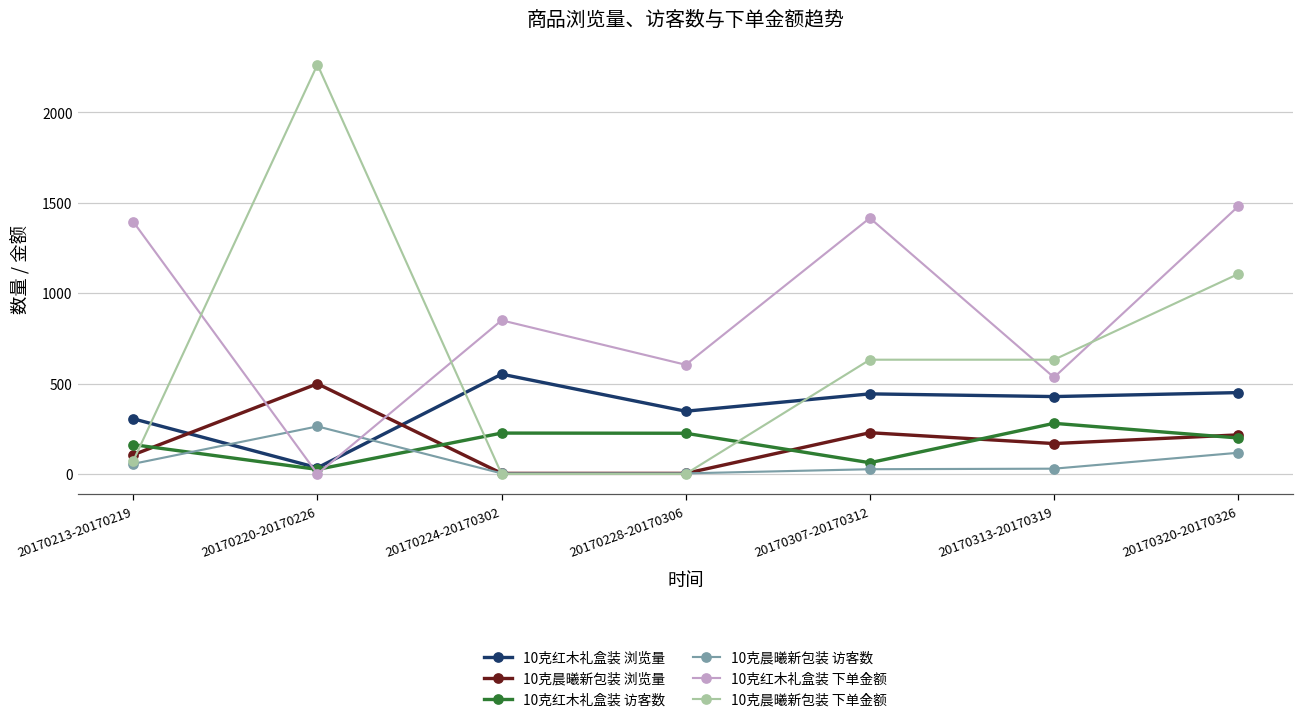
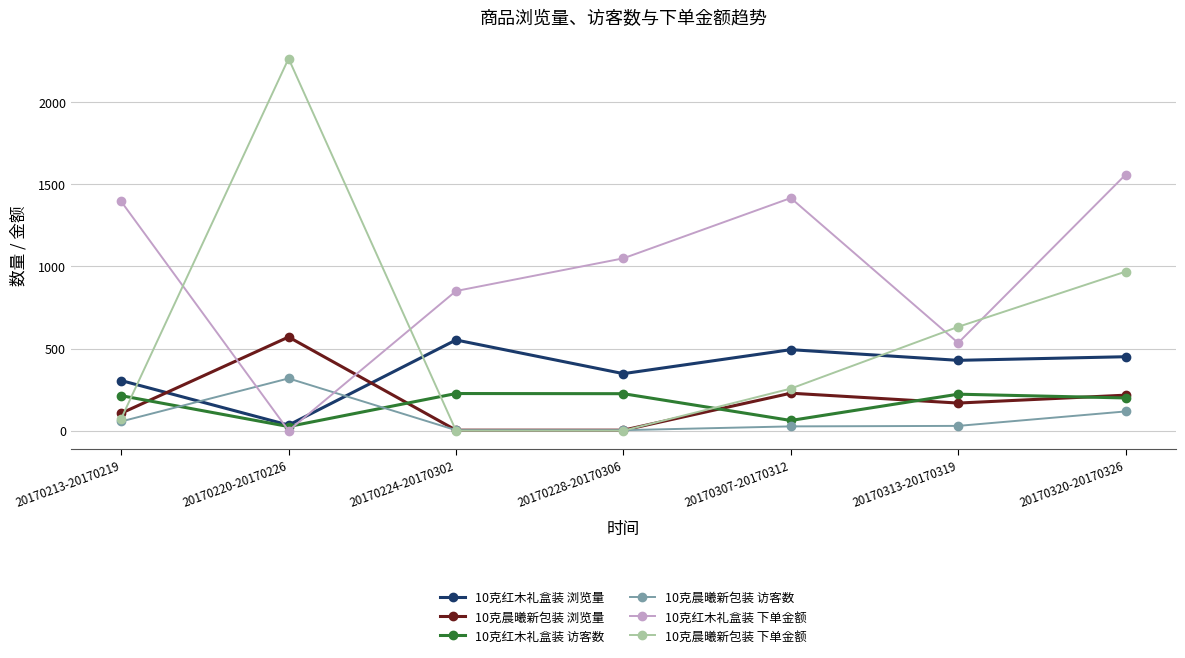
  {
    "10克红木礼盒装 浏览量": {
      "20170213-20170219": 310,
      "20170224-20170302": 550,
      "20170228-20170306": 350,
-     "20170307-20170312": 440,
+     "20170307-20170312": 490,
      "20170313-20170319": 430,
      "20170320-20170326": 450
    },
    "10克晨曦新包装 浏览量": {
      "20170213-20170219": 110,
-     "20170220-20170226": 500,
+     "20170220-20170226": 570,
      "20170307-20170312": 230,
      "20170313-20170319": 170,
      "20170320-20170326": 220
    },
    "10克红木礼盒装 访客数": {
-     "20170213-20170219": 160,
+     "20170213-20170219": 210,
      "20170224-20170302": 230,
      "20170228-20170306": 230,
      "20170307-20170312": 60,
-     "20170313-20170319": 280,
+     "20170313-20170319": 220,
      "20170320-20170326": 200
    },
    "10克晨曦新包装 访客数": {
      "20170213-20170219": 60,
-     "20170220-20170226": 260,
+     "20170220-20170226": 320,
      "20170307-20170312": 30,
      "20170313-20170319": 30,
      "20170320-20170326": 120
    },
    "10克红木礼盒装 下单金额": {
      "20170213-20170219": 1400,
      "20170220-20170226": 0,
      "20170224-20170302": 850,
-     "20170228-20170306": 600,
+     "20170228-20170306": 1050,
      "20170307-20170312": 1420,
      "20170313-20170319": 530,
-     "20170320-20170326": 1480
+     "20170320-20170326": 1560
    },
    "10克晨曦新包装 下单金额": {
      "20170213-20170219": 70,
      "20170220-20170226": 2270,
-     "20170307-20170312": 630,
+     "20170307-20170312": 260,
      "20170313-20170319": 630,
-     "20170320-20170326": 1110
+     "20170320-20170326": 970
    }
  }
